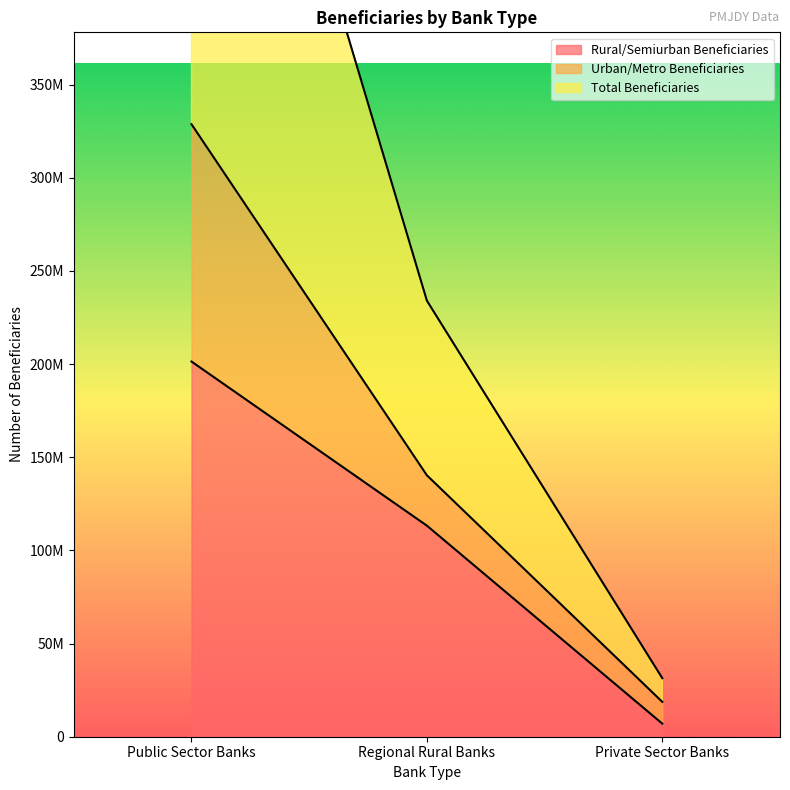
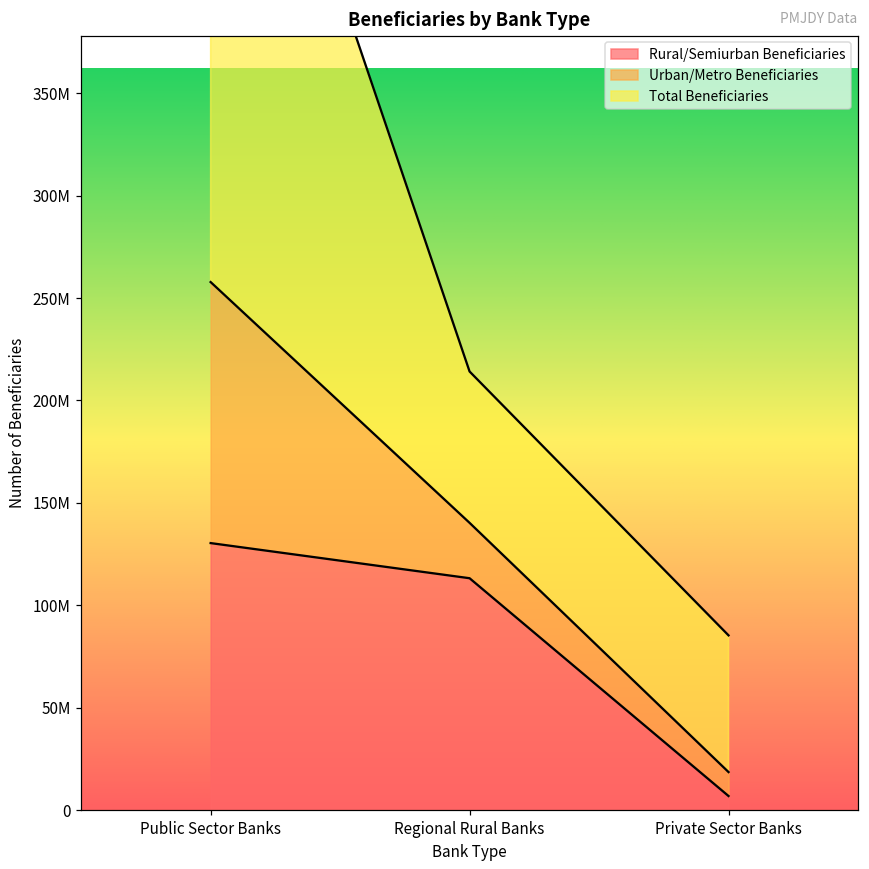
  {
    "Rural/Semiurban Beneficiaries": {
-     "Public Sector Banks": 201000000,
+     "Public Sector Banks": 130000000,
      "Regional Rural Banks": 113000000,
      "Private Sector Banks": 7000000
    },
    "Urban/Metro Beneficiaries": {
      "Public Sector Banks": 127000000,
      "Regional Rural Banks": 27000000,
      "Private Sector Banks": 12000000
    },
    "Total Beneficiaries": {
-     "Regional Rural Banks": 94000000,
-     "Private Sector Banks": 13000000
+     "Regional Rural Banks": 74000000,
+     "Private Sector Banks": 67000000
    }
  }
